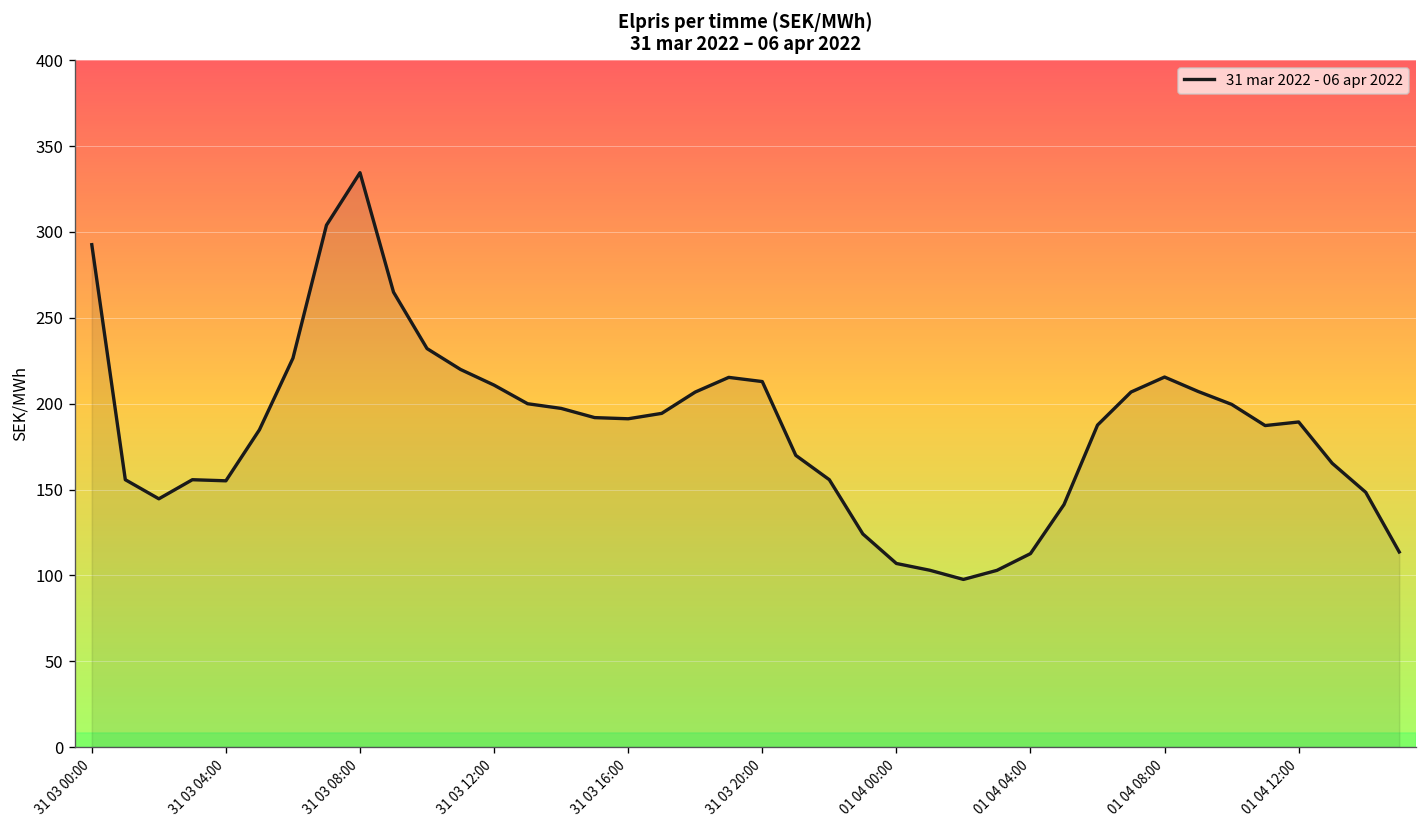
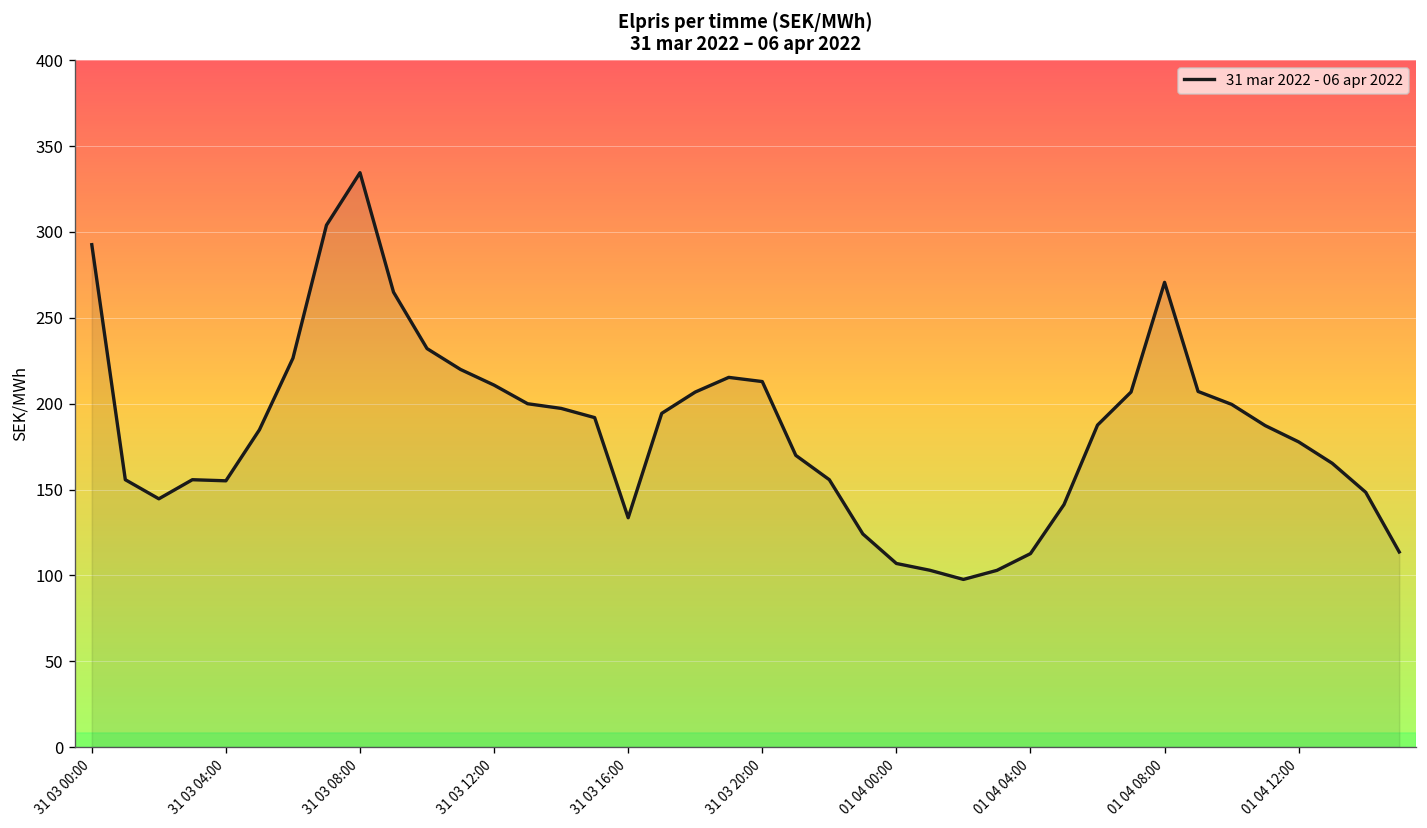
  {
    "31 03 00:00": 293,
    "31 03 04:00": 155,
    "31 03 08:00": 334,
    "31 03 12:00": 211,
-   "31 03 16:00": 191,
+   "31 03 16:00": 134,
    "31 03 20:00": 213,
    "01 04 00:00": 107,
    "01 04 04:00": 113,
-   "01 04 08:00": 216,
-   "01 04 12:00": 189
+   "01 04 08:00": 271,
+   "01 04 12:00": 178
  }
